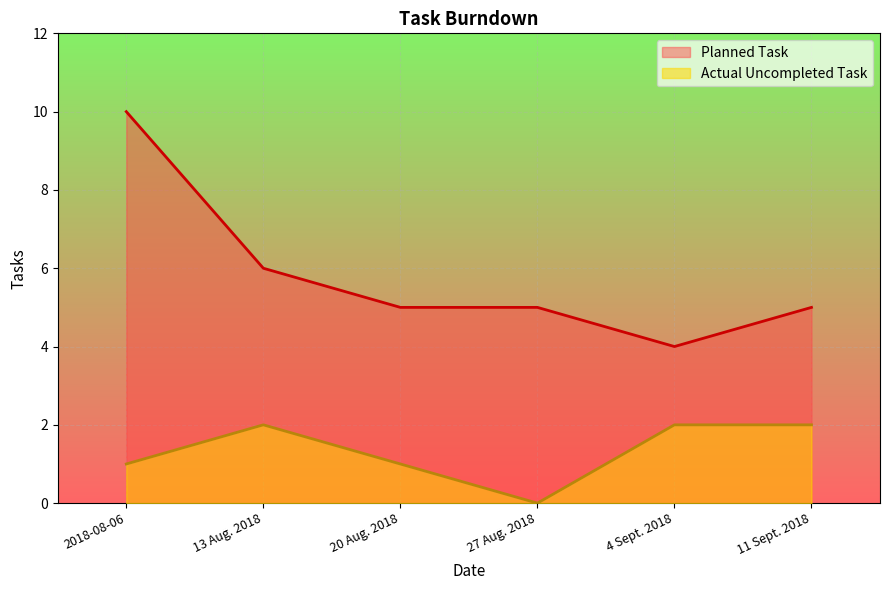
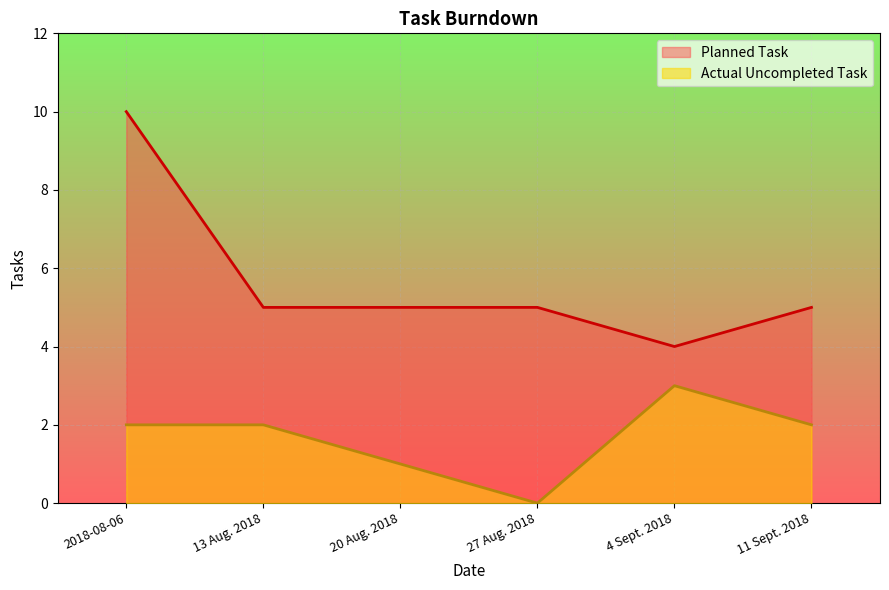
  {
    "Planned Task": {
      "2018-08-06": 10,
-     "13 Aug. 2018": 6,
+     "13 Aug. 2018": 5,
      "20 Aug. 2018": 5,
      "27 Aug. 2018": 5,
      "4 Sept. 2018": 4,
      "11 Sept. 2018": 5
    },
    "Actual Uncompleted Task": {
-     "2018-08-06": 1,
+     "2018-08-06": 2,
      "13 Aug. 2018": 2,
      "20 Aug. 2018": 1,
      "27 Aug. 2018": 0,
-     "4 Sept. 2018": 2,
+     "4 Sept. 2018": 3,
      "11 Sept. 2018": 2
    }
  }
